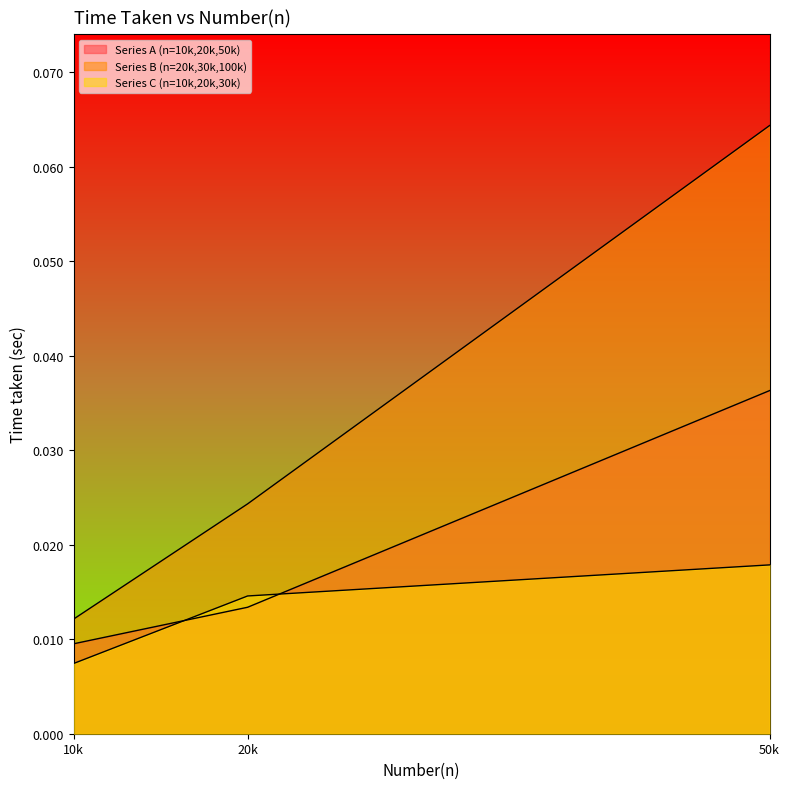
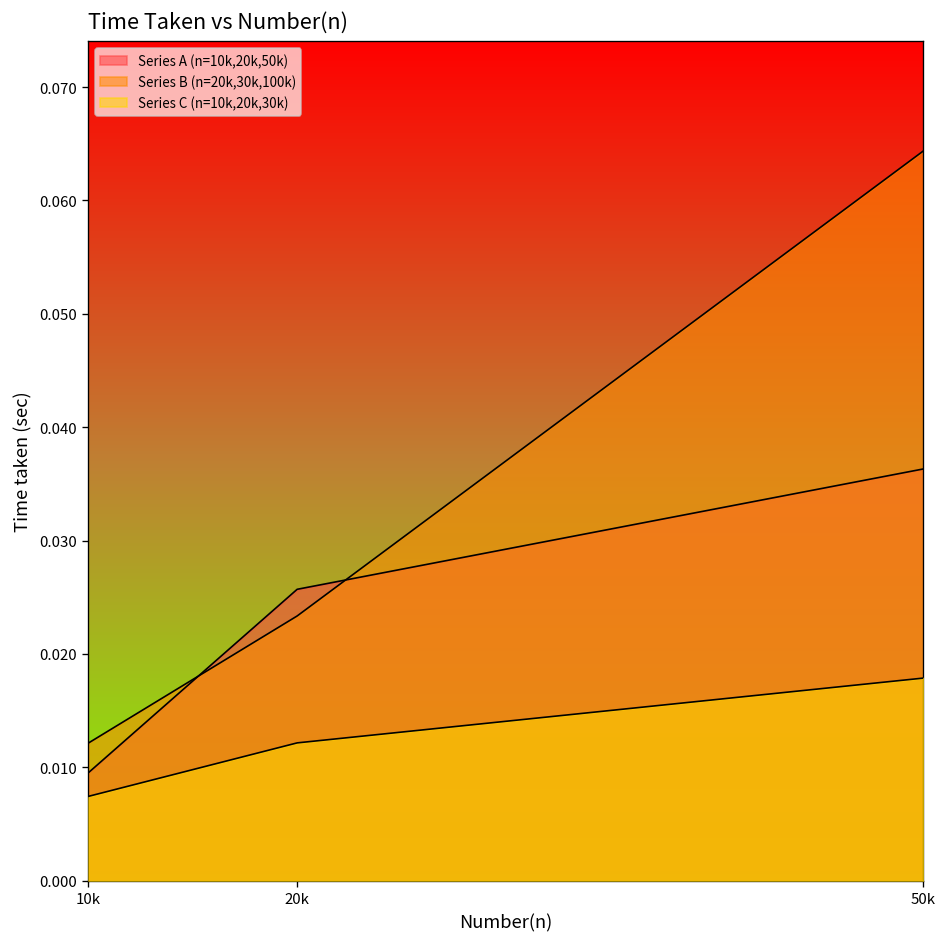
  {
    "Series A (n=10k,20k,50k)": {
      "10k": 0.010,
-     "20k": 0.013,
+     "20k": 0.026,
      "50k": 0.036
    },
    "Series B (n=20k,30k,100k)": {
      "10k": 0.012,
-     "20k": 0.024,
+     "20k": 0.023,
      "50k": 0.064
    },
    "Series C (n=10k,20k,30k)": {
      "10k": 0.007,
-     "20k": 0.015,
+     "20k": 0.012,
      "50k": 0.018
    }
  }
